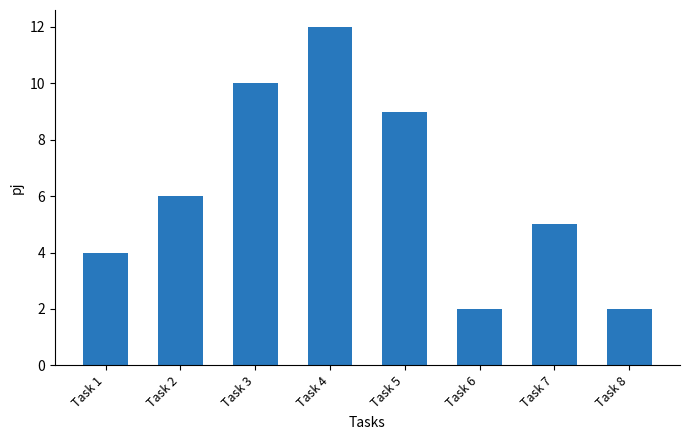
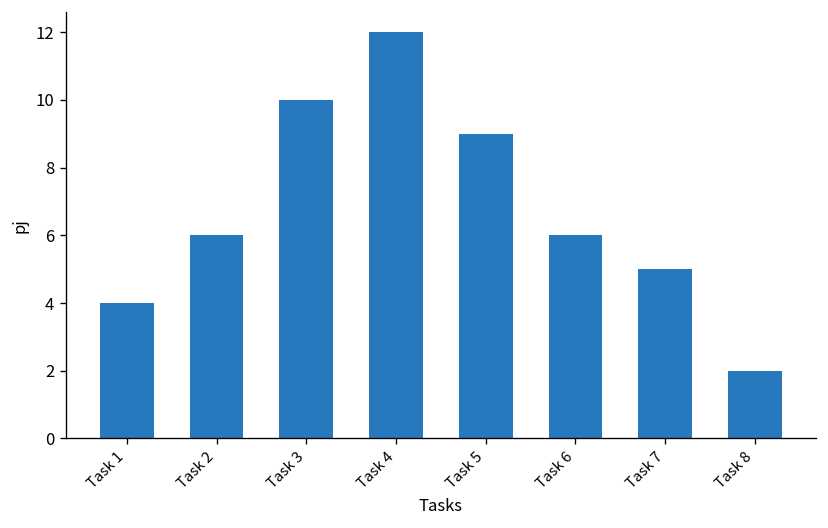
  {
    "Task 1": 4,
    "Task 2": 6,
    "Task 3": 10,
    "Task 4": 12,
    "Task 5": 9,
-   "Task 6": 2,
+   "Task 6": 6,
    "Task 7": 5,
    "Task 8": 2
  }
